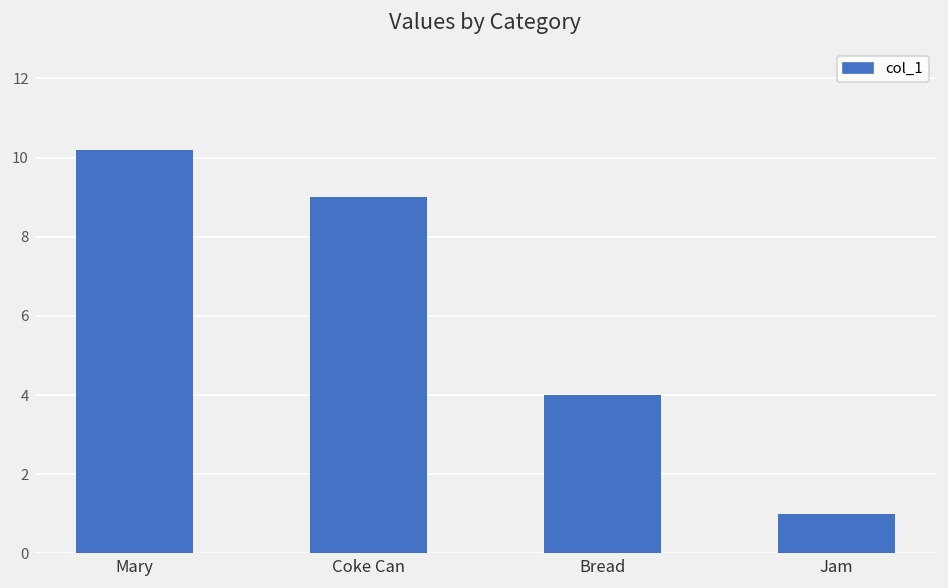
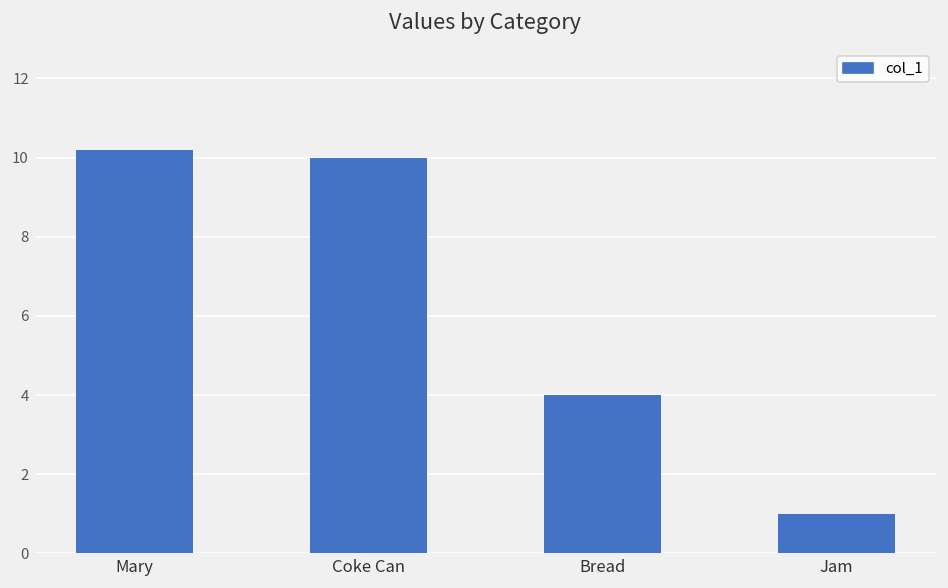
  {
    "Mary": 10.2,
-   "Coke Can": 9,
+   "Coke Can": 10,
    "Bread": 4,
    "Jam": 1
  }
